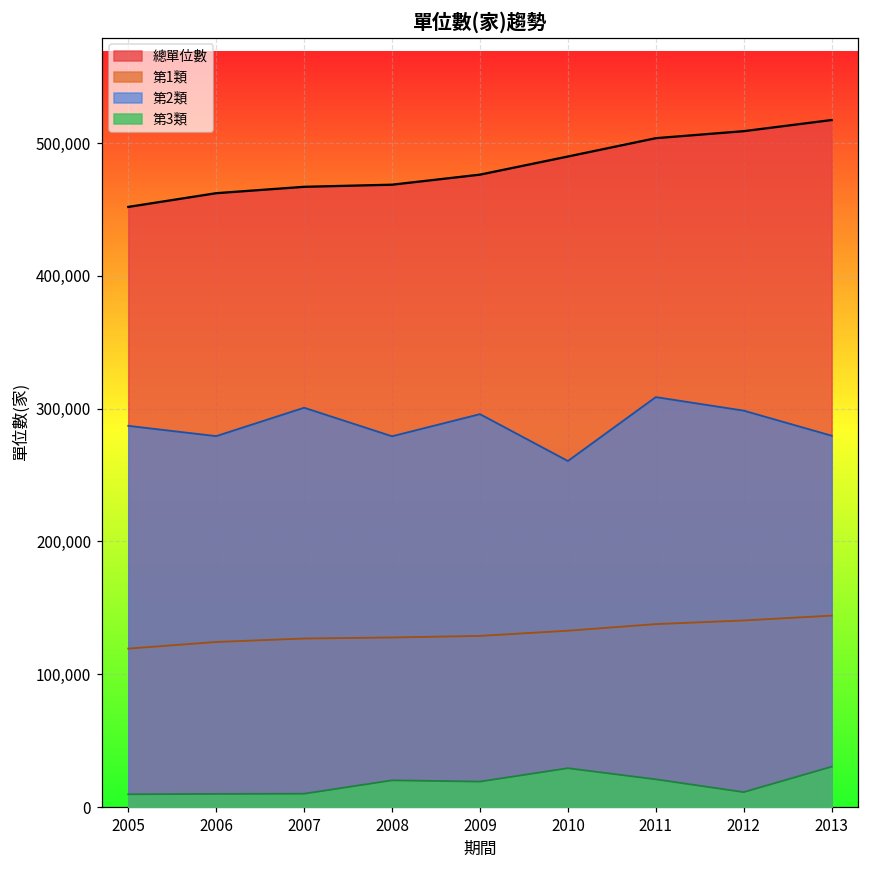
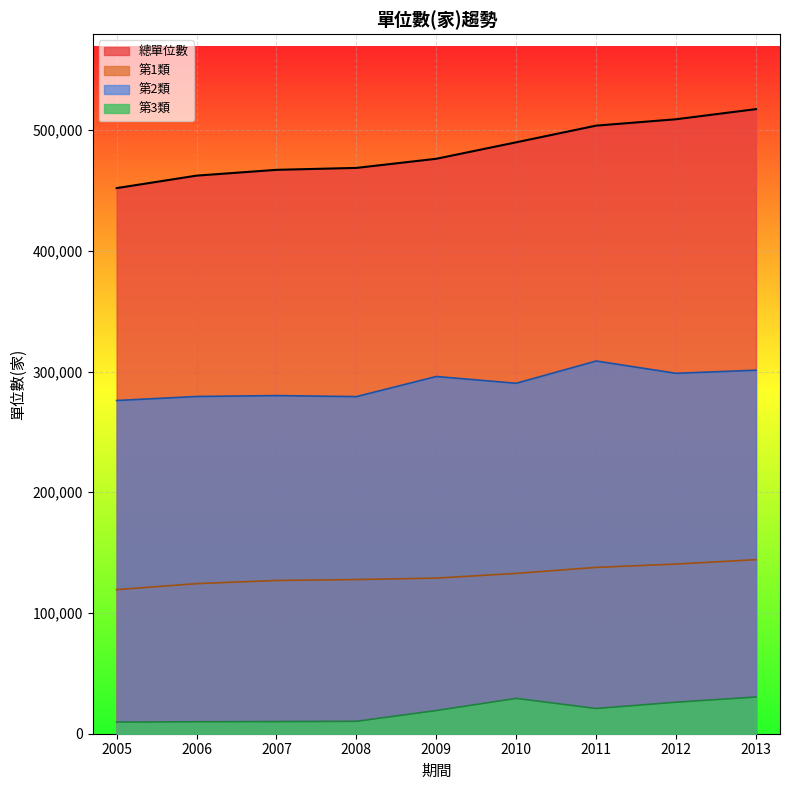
  {
    "第2類": {
-     "2005": "287,000",
+     "2005": "276,000",
      "2006": "279,000",
-     "2007": "301,000",
+     "2007": "280,000",
      "2008": "279,000",
      "2009": "296,000",
-     "2010": "261,000",
+     "2010": "290,000",
      "2011": "309,000",
      "2012": "299,000",
-     "2013": "280,000"
+     "2013": "301,000"
    },
    "第3類": {
      "2005": "10,000",
      "2006": "10,000",
      "2007": "10,000",
-     "2008": "20,000",
+     "2008": "10,000",
      "2009": "19,000",
      "2010": "29,000",
      "2011": "21,000",
-     "2012": "11,000",
+     "2012": "26,000",
      "2013": "30,000"
    }
  }
